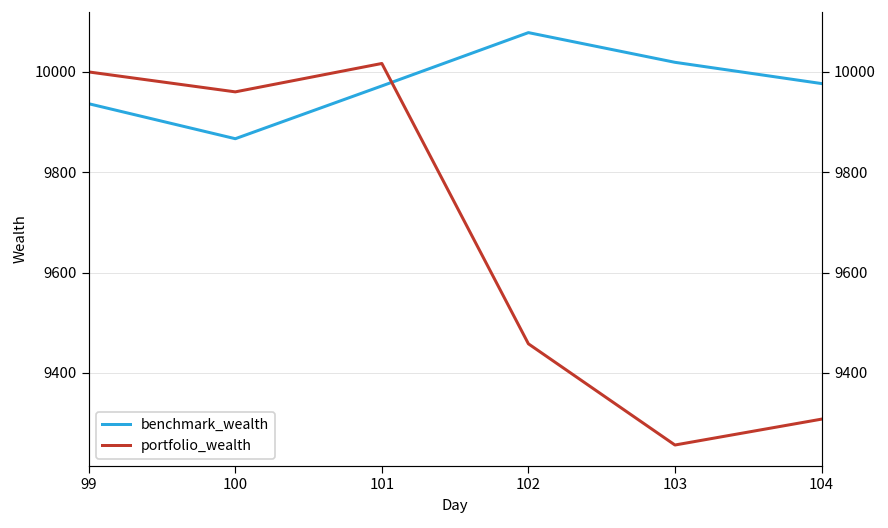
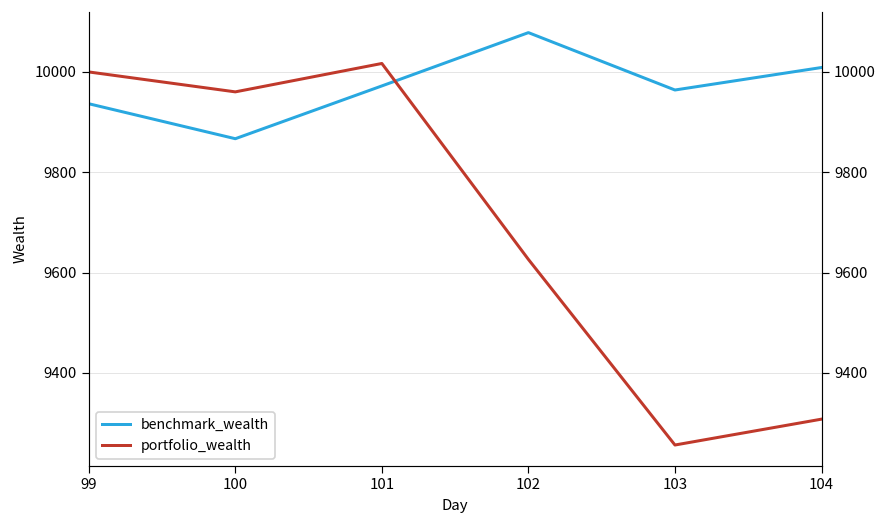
  {
    "benchmark_wealth": {
      "99": 9940,
      "100": 9870,
      "101": 9970,
      "102": 10080,
-     "103": 10020,
-     "104": 9980
+     "103": 9960,
+     "104": 10010
    },
    "portfolio_wealth": {
      "99": 10000,
      "100": 9960,
      "101": 10020,
-     "102": 9460,
+     "102": 9630,
      "103": 9260,
      "104": 9310
    }
  }
